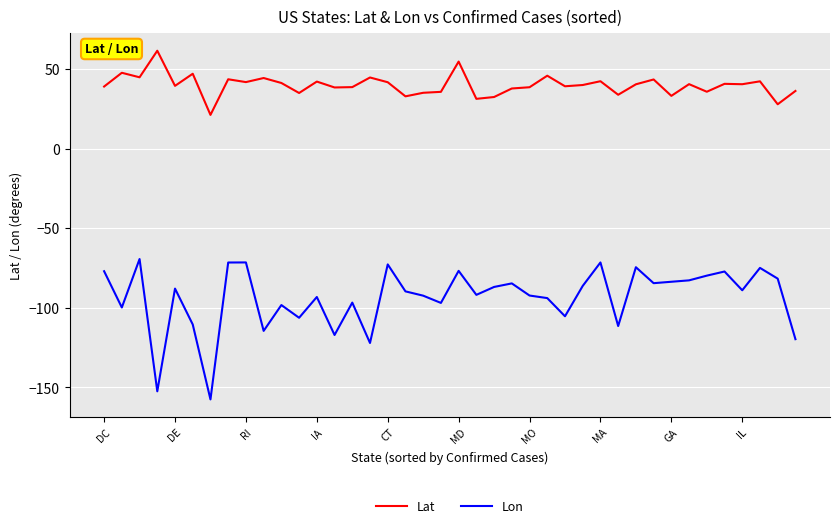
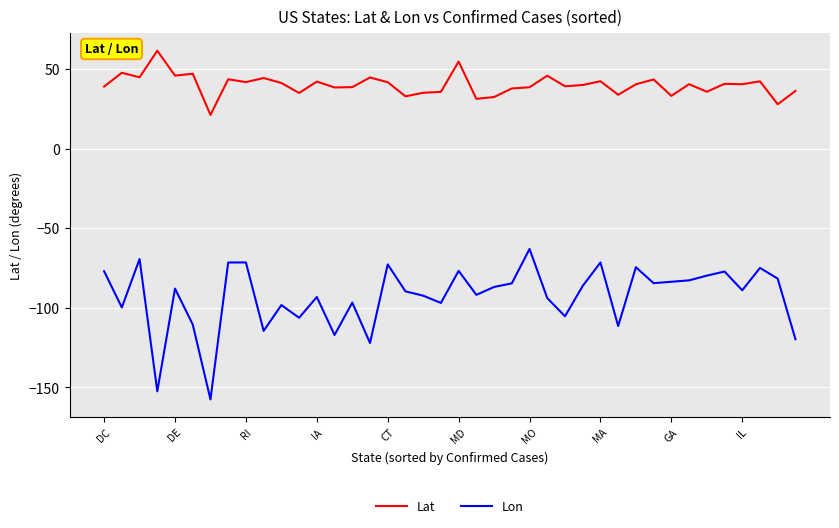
  {
    "Lat": {
-     "DE": 39,
+     "DE": 46,
      "IA": 42,
      "MD": 55,
      "MO": 38
    },
    "Lon": {
      "DE": -88,
      "IA": -93,
      "MD": -77,
-     "MO": -92
+     "MO": -63
    }
  }
